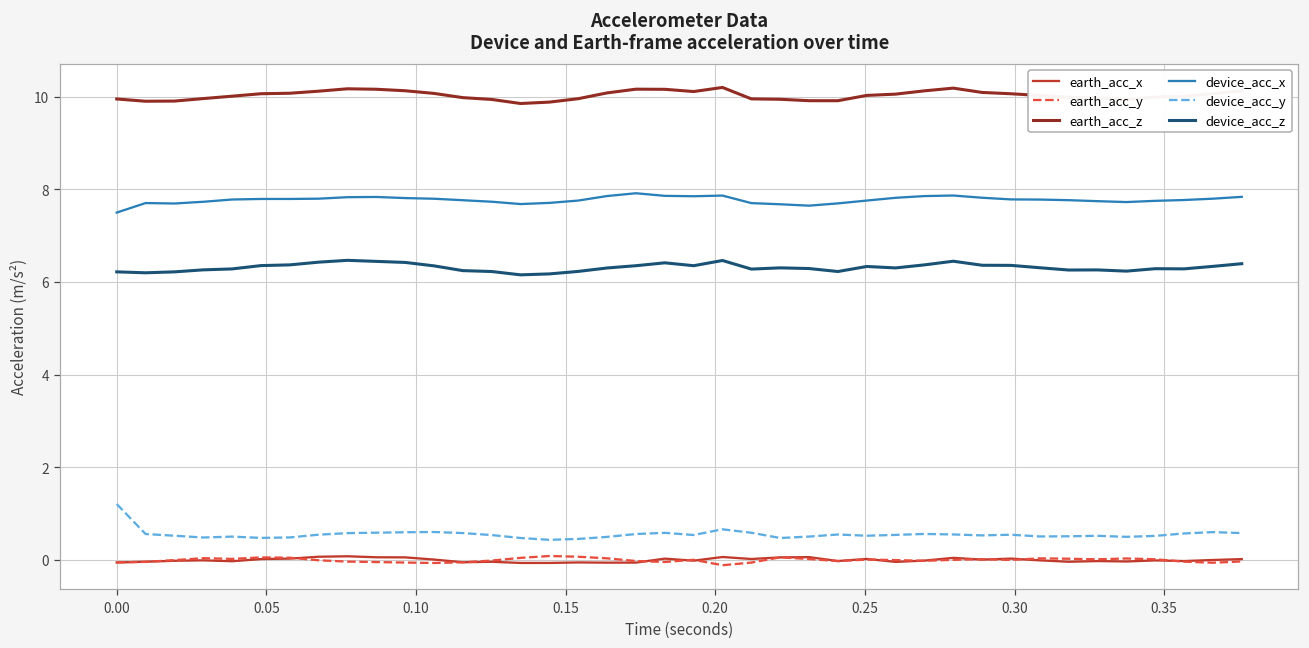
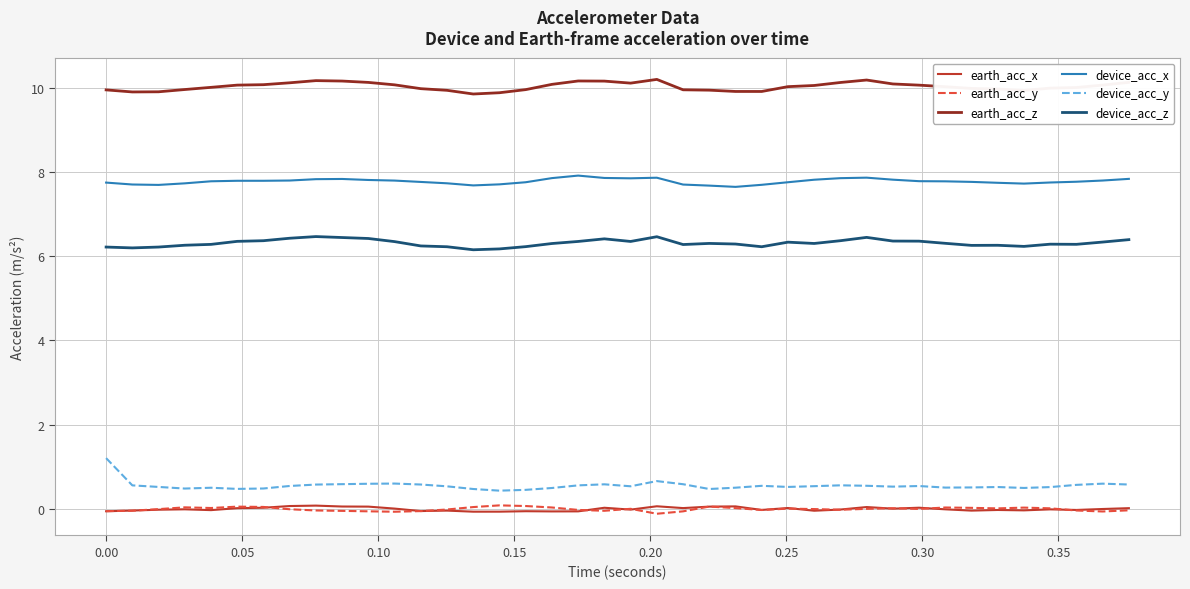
  {
    "device_acc_x": {
-     "0.00": 7.5
+     "0.00": 7.8
    },
    "device_acc_y": {
      "0.00": 1.2
    },
    "device_acc_z": {
      "0.00": 6.2
    }
  }
